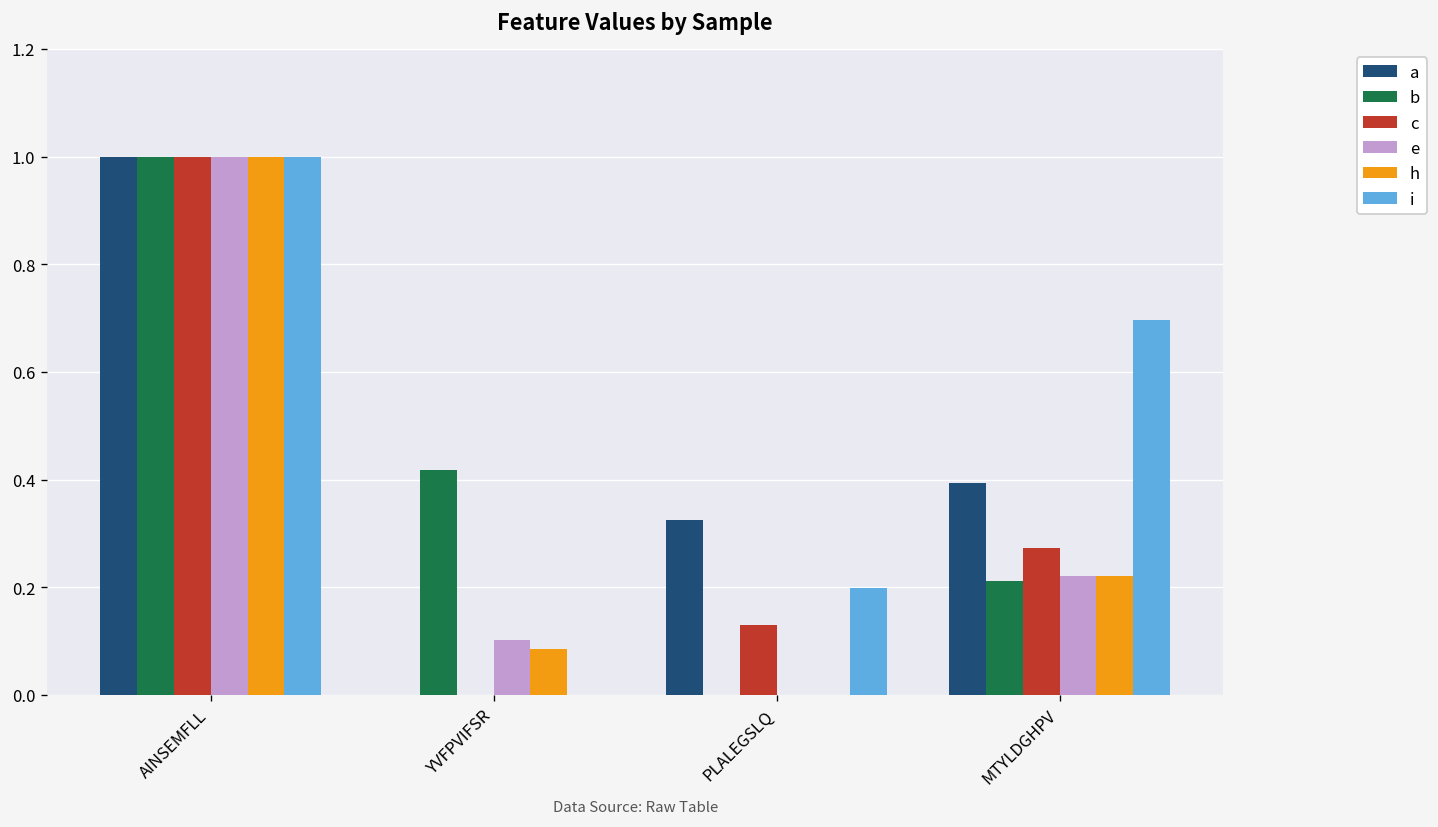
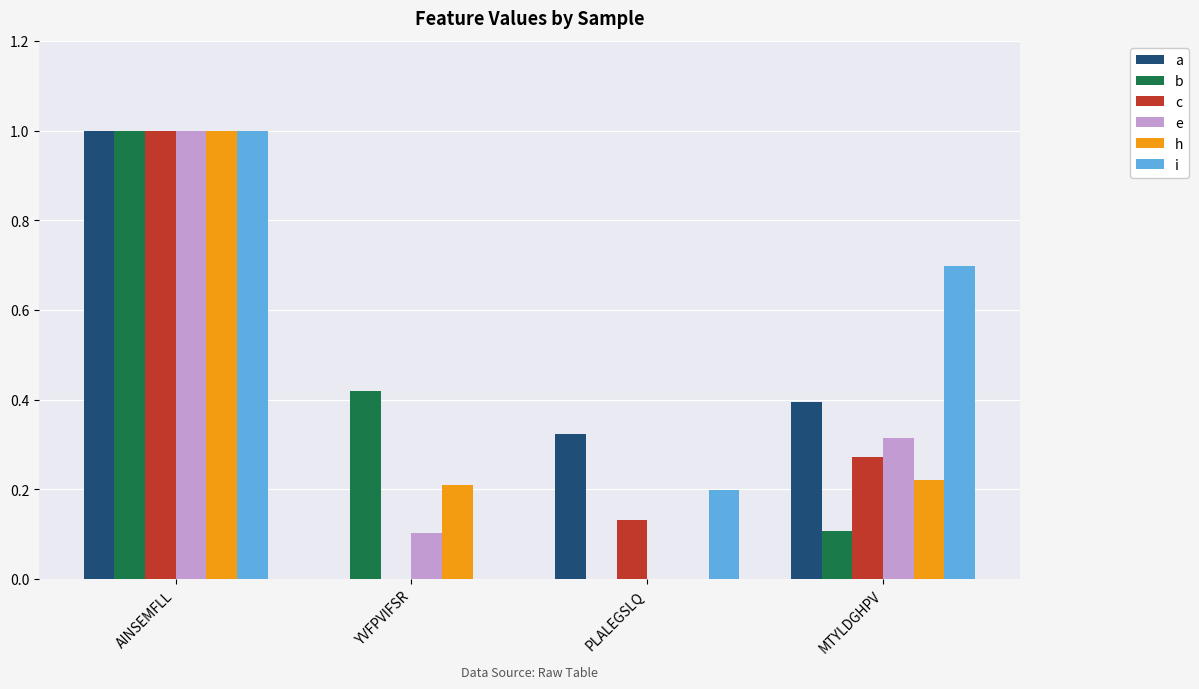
  {
    "a": {
      "AINSEMFLL": 1.00,
      "YVFPVIFSR": 0.00,
      "PLALEGSLQ": 0.32,
      "MTYLDGHPV": 0.39
    },
    "b": {
      "AINSEMFLL": 1.00,
      "YVFPVIFSR": 0.42,
      "PLALEGSLQ": 0.00,
-     "MTYLDGHPV": 0.21
+     "MTYLDGHPV": 0.11
    },
    "c": {
      "AINSEMFLL": 1.00,
      "YVFPVIFSR": 0.00,
      "PLALEGSLQ": 0.13,
      "MTYLDGHPV": 0.27
    },
    "e": {
      "AINSEMFLL": 1.00,
      "YVFPVIFSR": 0.10,
      "PLALEGSLQ": 0.00,
-     "MTYLDGHPV": 0.22
+     "MTYLDGHPV": 0.31
    },
    "h": {
      "AINSEMFLL": 1.00,
-     "YVFPVIFSR": 0.09,
+     "YVFPVIFSR": 0.21,
      "PLALEGSLQ": 0.00,
      "MTYLDGHPV": 0.22
    },
    "i": {
      "AINSEMFLL": 1.00,
      "YVFPVIFSR": 0.00,
      "PLALEGSLQ": 0.20,
      "MTYLDGHPV": 0.70
    }
  }
